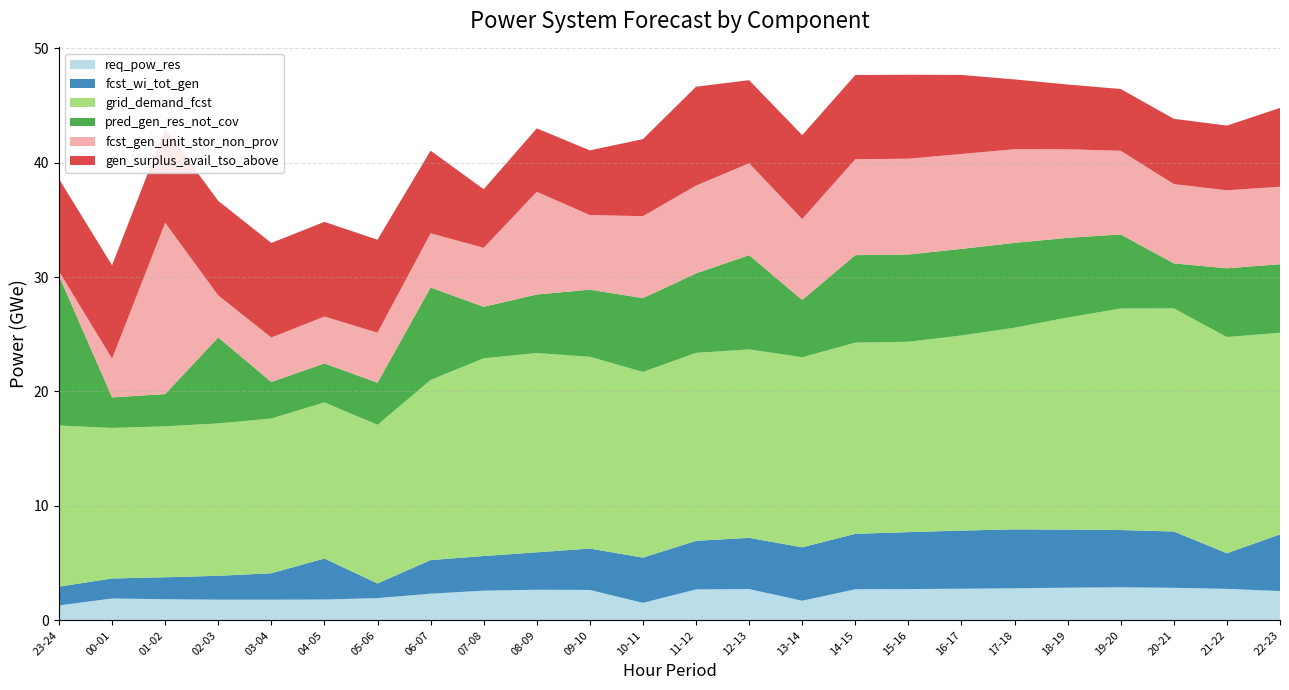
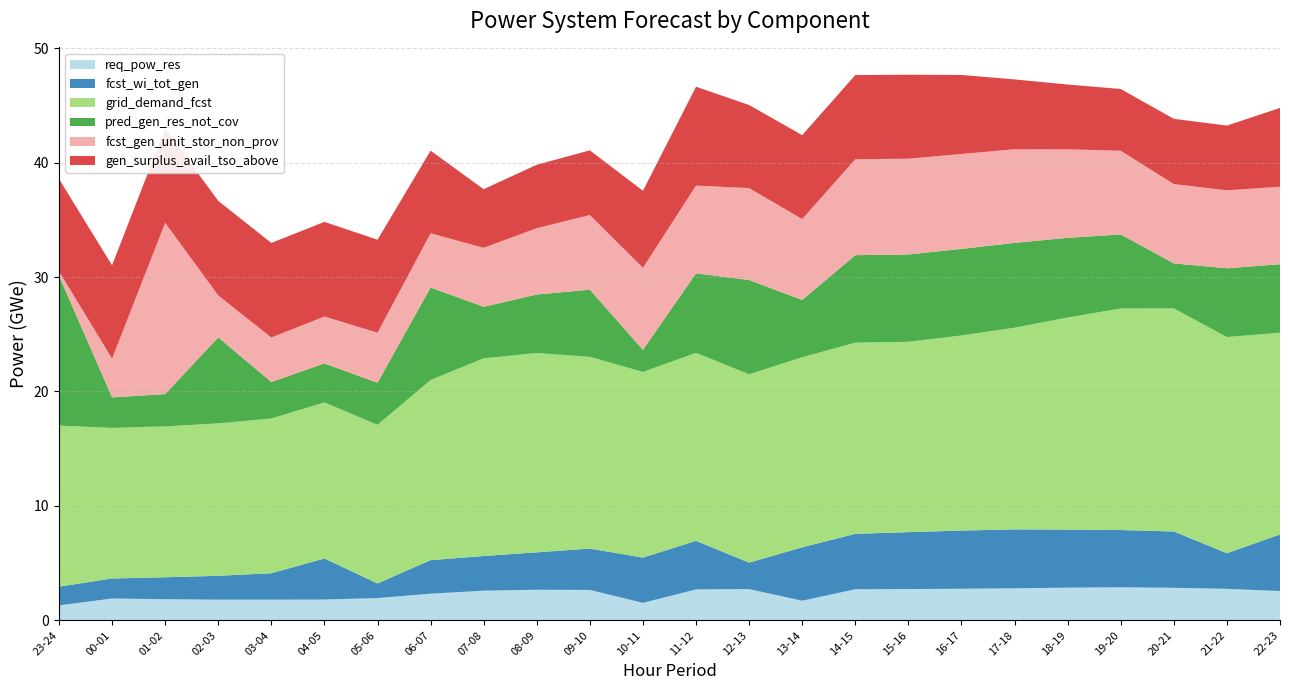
  {
    "req_pow_res": {
      "23-24": 1.3,
      "00-01": 1.9,
      "01-02": 1.8,
      "02-03": 1.8,
      "03-04": 1.8,
      "04-05": 1.8,
      "05-06": 1.9,
      "06-07": 2.3,
      "07-08": 2.6,
      "08-09": 2.7,
      "09-10": 2.7,
      "10-11": 1.5,
      "11-12": 2.7,
      "12-13": 2.7,
      "13-14": 1.7,
      "14-15": 2.7,
      "15-16": 2.7,
      "16-17": 2.8,
      "17-18": 2.8,
      "18-19": 2.9,
      "19-20": 2.9,
      "20-21": 2.8,
      "21-22": 2.8,
      "22-23": 2.6
    },
    "fcst_wi_tot_gen": {
      "23-24": 1.6,
      "00-01": 1.7,
      "01-02": 1.9,
      "02-03": 2.1,
      "03-04": 2.3,
      "04-05": 3.6,
      "05-06": 1.3,
      "06-07": 2.9,
      "07-08": 3.0,
      "08-09": 3.3,
      "09-10": 3.6,
      "10-11": 4.0,
      "11-12": 4.2,
-     "12-13": 4.5,
+     "12-13": 2.3,
      "13-14": 4.7,
      "14-15": 4.8,
      "15-16": 5.0,
      "16-17": 5.1,
      "17-18": 5.2,
      "18-19": 5.1,
      "19-20": 5.0,
      "20-21": 4.9,
      "21-22": 3.1,
      "22-23": 4.9
    },
    "grid_demand_fcst": {
      "23-24": 14.1,
      "00-01": 13.2,
      "01-02": 13.2,
      "02-03": 13.3,
      "03-04": 13.5,
      "04-05": 13.6,
      "05-06": 13.9,
      "06-07": 15.7,
      "07-08": 17.3,
      "08-09": 17.4,
      "09-10": 16.8,
      "10-11": 16.2,
      "11-12": 16.4,
      "12-13": 16.5,
      "13-14": 16.6,
      "14-15": 16.7,
      "15-16": 16.6,
      "16-17": 17.1,
      "17-18": 17.6,
      "18-19": 18.5,
      "19-20": 19.4,
      "20-21": 19.5,
      "21-22": 18.9,
      "22-23": 17.6
    },
    "pred_gen_res_not_cov": {
      "23-24": 13.1,
      "00-01": 2.7,
      "01-02": 2.8,
      "02-03": 7.5,
      "03-04": 3.2,
      "04-05": 3.4,
      "05-06": 3.7,
      "06-07": 8.1,
      "07-08": 4.5,
      "08-09": 5.1,
      "09-10": 5.9,
-     "10-11": 6.5,
+     "10-11": 1.9,
      "11-12": 6.9,
      "12-13": 8.2,
      "13-14": 5.0,
      "14-15": 7.6,
      "15-16": 7.6,
      "16-17": 7.6,
      "17-18": 7.4,
      "18-19": 7.0,
      "19-20": 6.5,
      "20-21": 3.9,
      "21-22": 6.0,
      "22-23": 6.0
    },
    "fcst_gen_unit_stor_non_prov": {
      "23-24": 0.4,
      "00-01": 3.4,
      "01-02": 15.0,
      "02-03": 3.7,
      "03-04": 3.9,
      "04-05": 4.1,
      "05-06": 4.4,
      "06-07": 4.7,
      "07-08": 5.2,
-     "08-09": 9.0,
+     "08-09": 5.8,
      "09-10": 6.5,
      "10-11": 7.2,
      "11-12": 7.7,
      "12-13": 8.0,
      "13-14": 7.1,
      "14-15": 8.4,
      "15-16": 8.4,
      "16-17": 8.3,
      "17-18": 8.2,
      "18-19": 7.7,
      "19-20": 7.3,
      "20-21": 6.9,
      "21-22": 6.8,
      "22-23": 6.8
    },
    "gen_surplus_avail_tso_above": {
      "23-24": 8.1,
      "00-01": 8.2,
      "02-03": 8.3,
      "03-04": 8.3,
      "04-05": 8.3,
      "05-06": 8.1,
      "06-07": 7.2,
      "07-08": 5.1,
      "08-09": 5.5,
      "09-10": 5.7,
      "10-11": 6.7,
      "11-12": 8.6,
      "12-13": 7.3,
      "13-14": 7.3,
      "14-15": 7.4,
      "15-16": 7.3,
      "16-17": 6.9,
      "17-18": 6.1,
      "18-19": 5.7,
      "19-20": 5.4,
      "20-21": 5.7,
      "21-22": 5.7,
      "22-23": 6.9
    }
  }
